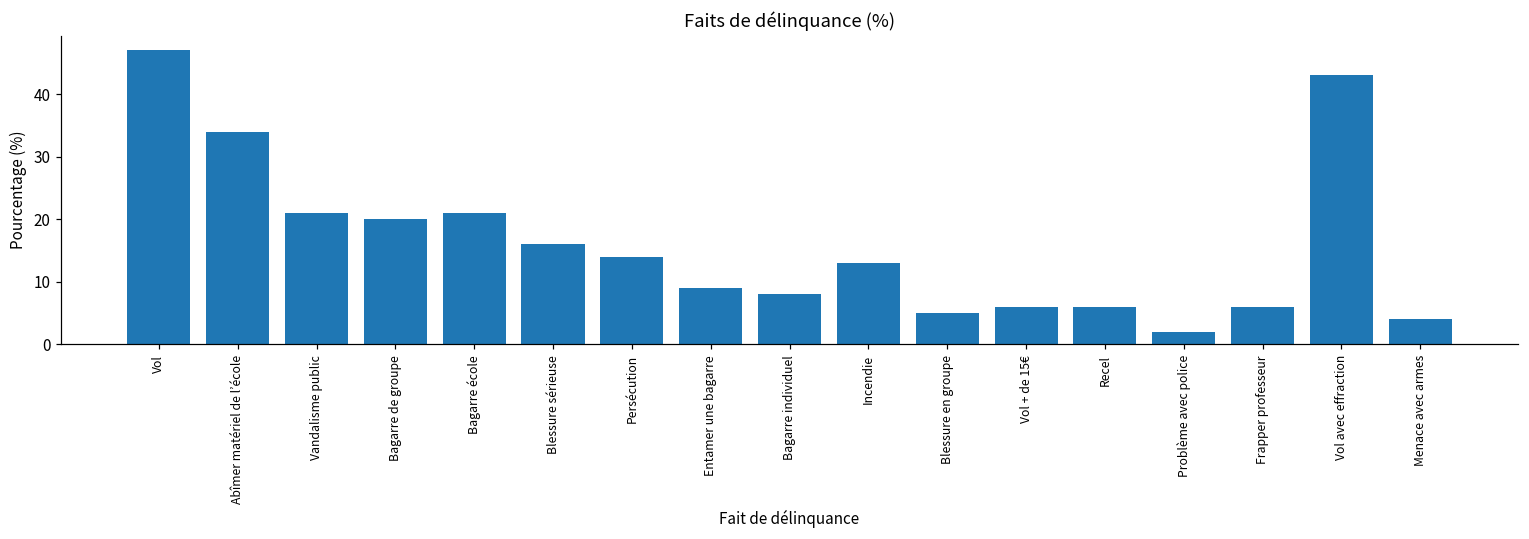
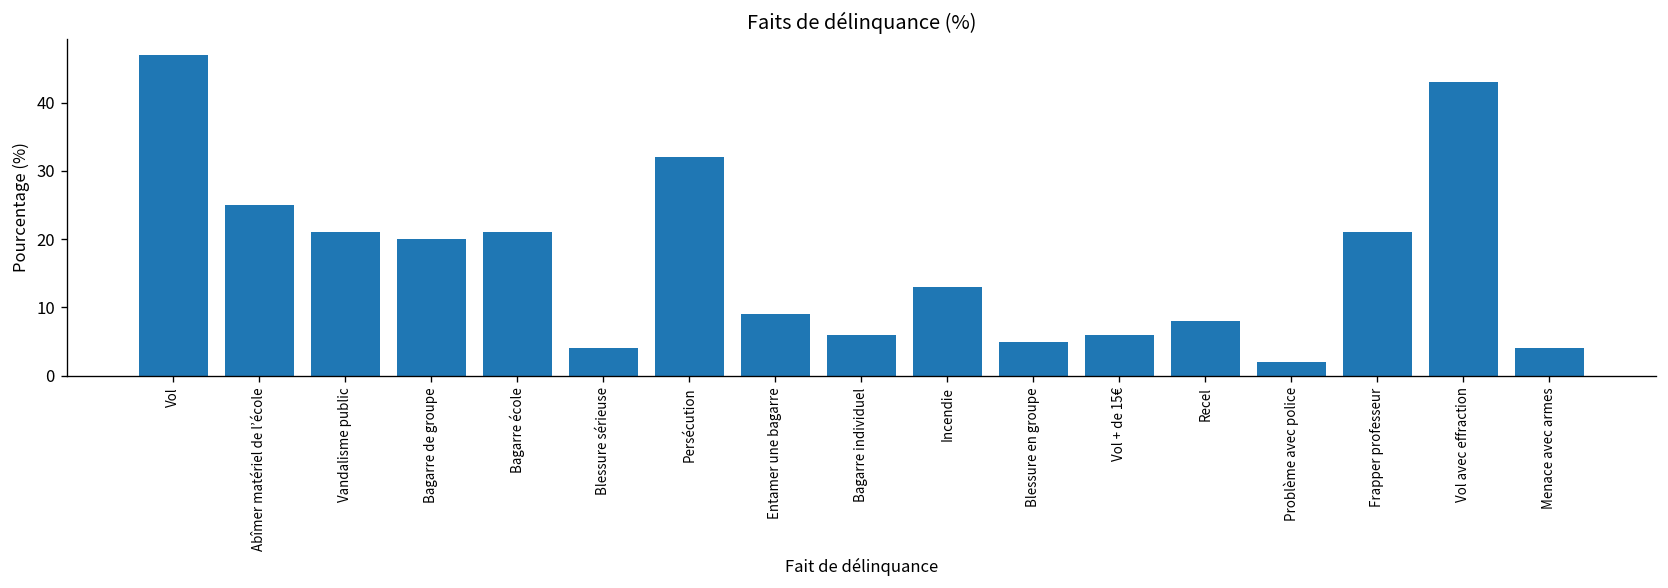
  {
    "Vol": 47,
-   "Abîmer matériel de l’école": 34,
+   "Abîmer matériel de l’école": 25,
    "Vandalisme public": 21,
    "Bagarre de groupe": 20,
    "Bagarre école": 21,
-   "Blessure sérieuse": 16,
-   "Persécution": 14,
+   "Blessure sérieuse": 4,
+   "Persécution": 32,
    "Entamer une bagarre": 9,
-   "Bagarre individuel": 8,
+   "Bagarre individuel": 6,
    "Incendie": 13,
    "Blessure en groupe": 5,
    "Vol + de 15€": 6,
-   "Recel": 6,
+   "Recel": 8,
    "Problème avec police": 2,
-   "Frapper professeur": 6,
+   "Frapper professeur": 21,
    "Vol avec effraction": 43,
    "Menace avec armes": 4
  }
